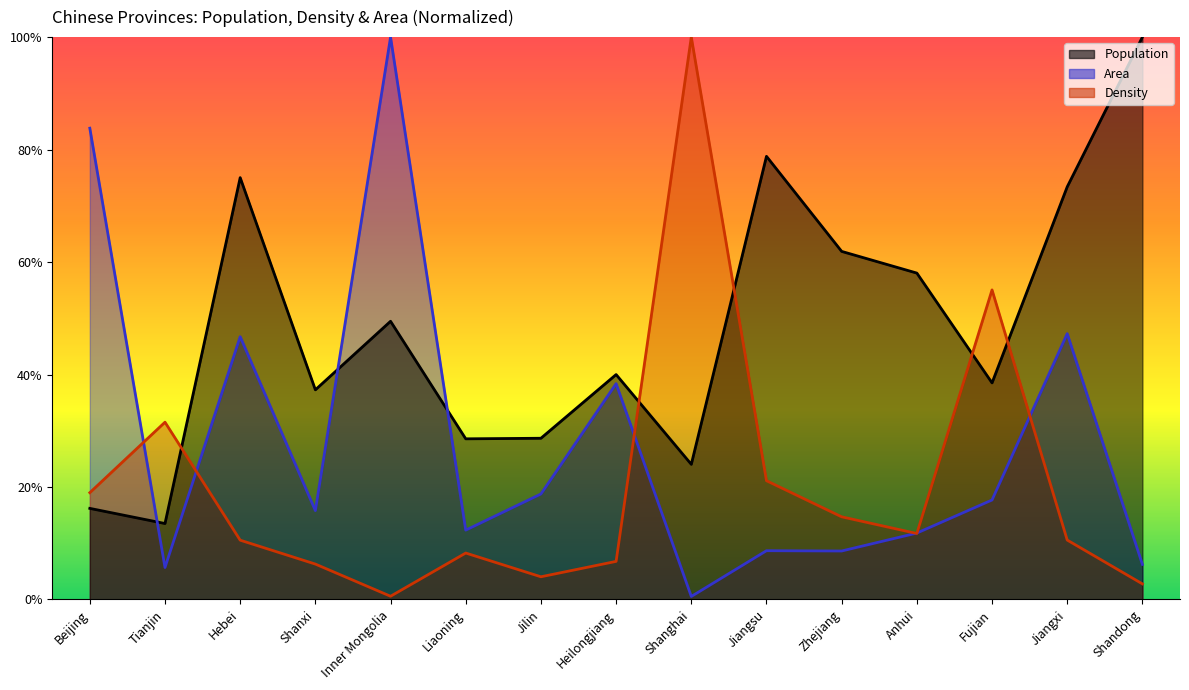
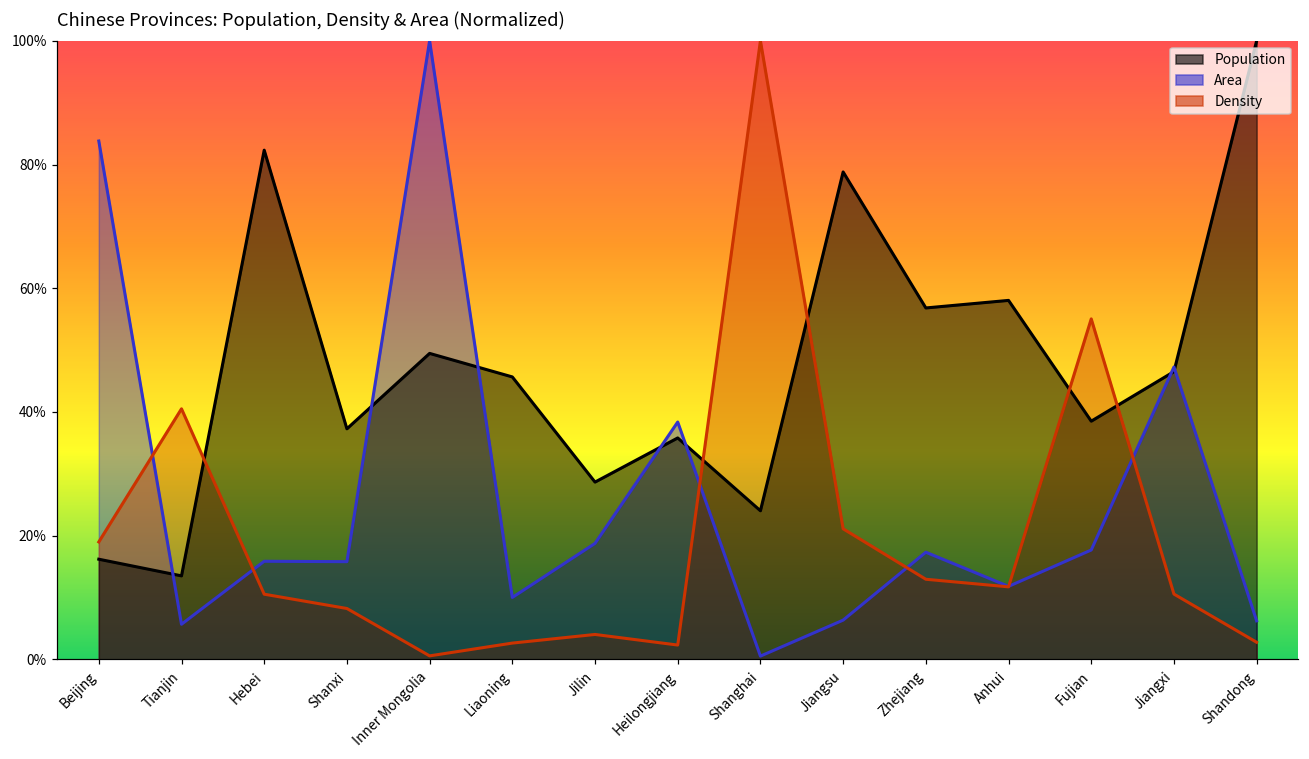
  {
    "Population": {
      "Beijing": "16%",
      "Tianjin": "14%",
-     "Hebei": "75%",
+     "Hebei": "82%",
      "Shanxi": "37%",
      "Inner Mongolia": "49%",
-     "Liaoning": "29%",
+     "Liaoning": "46%",
      "Jilin": "29%",
-     "Heilongjiang": "40%",
+     "Heilongjiang": "36%",
      "Shanghai": "24%",
      "Jiangsu": "79%",
-     "Zhejiang": "62%",
+     "Zhejiang": "57%",
      "Anhui": "58%",
      "Fujian": "39%",
-     "Jiangxi": "73%",
+     "Jiangxi": "47%",
      "Shandong": "100%"
    },
    "Area": {
      "Beijing": "84%",
      "Tianjin": "6%",
-     "Hebei": "47%",
+     "Hebei": "16%",
      "Shanxi": "16%",
      "Inner Mongolia": "100%",
-     "Liaoning": "12%",
+     "Liaoning": "10%",
      "Jilin": "19%",
      "Heilongjiang": "38%",
      "Shanghai": "1%",
-     "Jiangsu": "9%",
-     "Zhejiang": "9%",
+     "Jiangsu": "6%",
+     "Zhejiang": "17%",
      "Fujian": "18%",
      "Jiangxi": "47%",
      "Shandong": "6%"
    },
    "Density": {
      "Beijing": "19%",
-     "Tianjin": "32%",
+     "Tianjin": "41%",
      "Hebei": "11%",
-     "Shanxi": "6%",
+     "Shanxi": "8%",
      "Inner Mongolia": "1%",
-     "Liaoning": "8%",
+     "Liaoning": "3%",
      "Jilin": "4%",
-     "Heilongjiang": "7%",
+     "Heilongjiang": "2%",
      "Shanghai": "100%",
      "Jiangsu": "21%",
-     "Zhejiang": "15%",
+     "Zhejiang": "13%",
      "Fujian": "55%",
      "Jiangxi": "11%",
      "Shandong": "3%"
    }
  }
